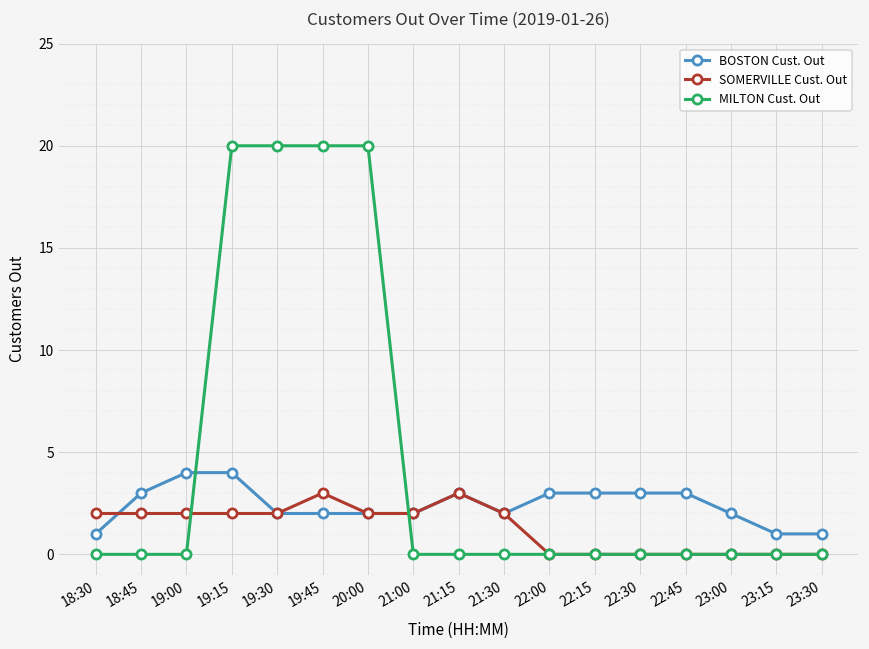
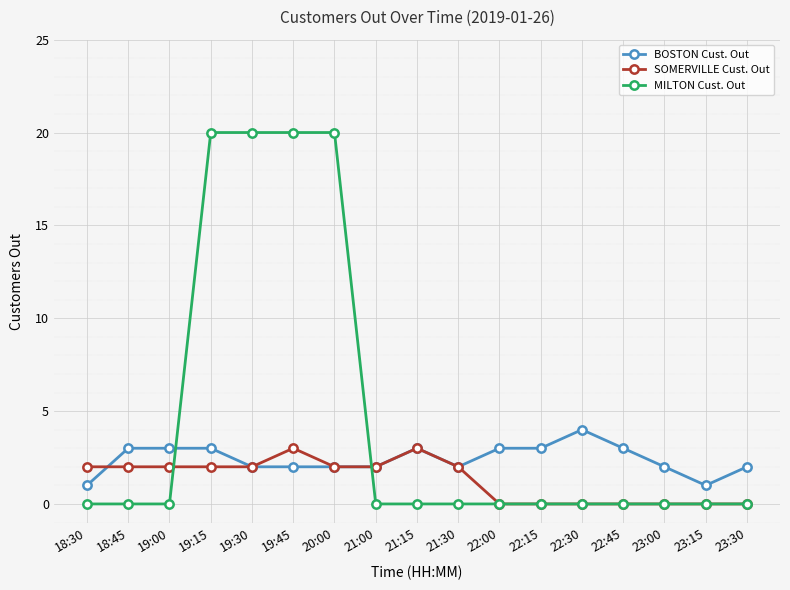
  {
    "BOSTON Cust. Out": {
      "18:30": 1,
      "18:45": 3,
-     "19:00": 4,
-     "19:15": 4,
+     "19:00": 3,
+     "19:15": 3,
      "19:45": 2,
      "22:00": 3,
      "22:15": 3,
-     "22:30": 3,
+     "22:30": 4,
      "22:45": 3,
      "23:00": 2,
      "23:15": 1,
-     "23:30": 1
+     "23:30": 2
    },
    "SOMERVILLE Cust. Out": {
      "18:30": 2,
      "18:45": 2,
      "19:00": 2,
      "19:15": 2,
      "19:45": 3
    },
    "MILTON Cust. Out": {
      "18:30": 0,
      "18:45": 0,
      "19:00": 0,
      "19:15": 20,
      "19:30": 20,
      "19:45": 20,
      "20:00": 20,
      "21:00": 0,
      "21:15": 0,
      "21:30": 0
    }
  }
